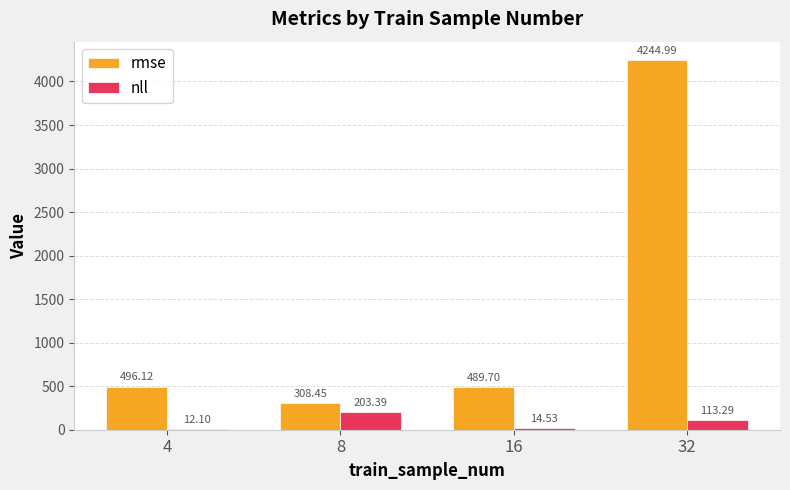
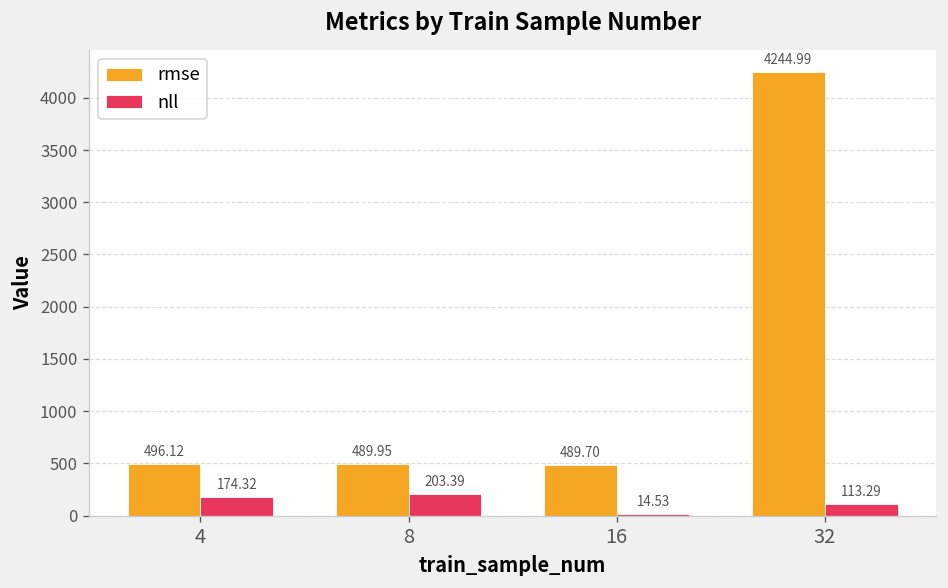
  {
    "rmse": {
      "4": 496.12,
-     "8": 308.45,
+     "8": 489.95,
      "16": 489.70,
      "32": 4244.99
    },
    "nll": {
-     "4": 12.10,
+     "4": 174.32,
      "8": 203.39,
      "16": 14.53,
      "32": 113.29
    }
  }
